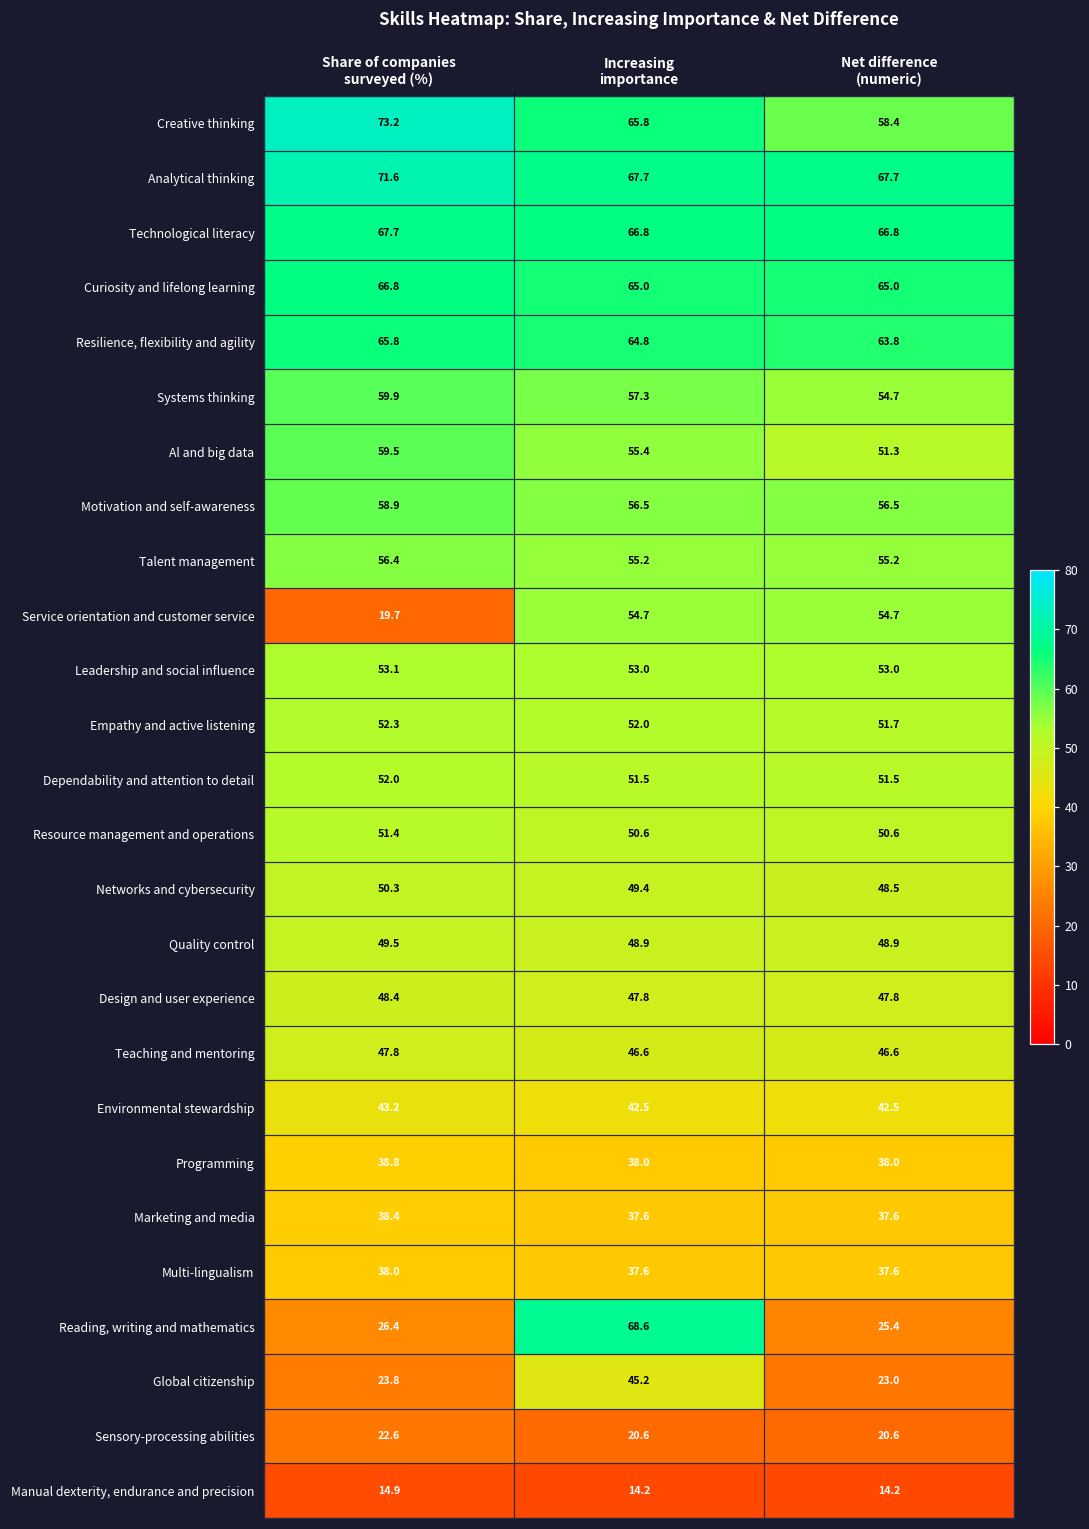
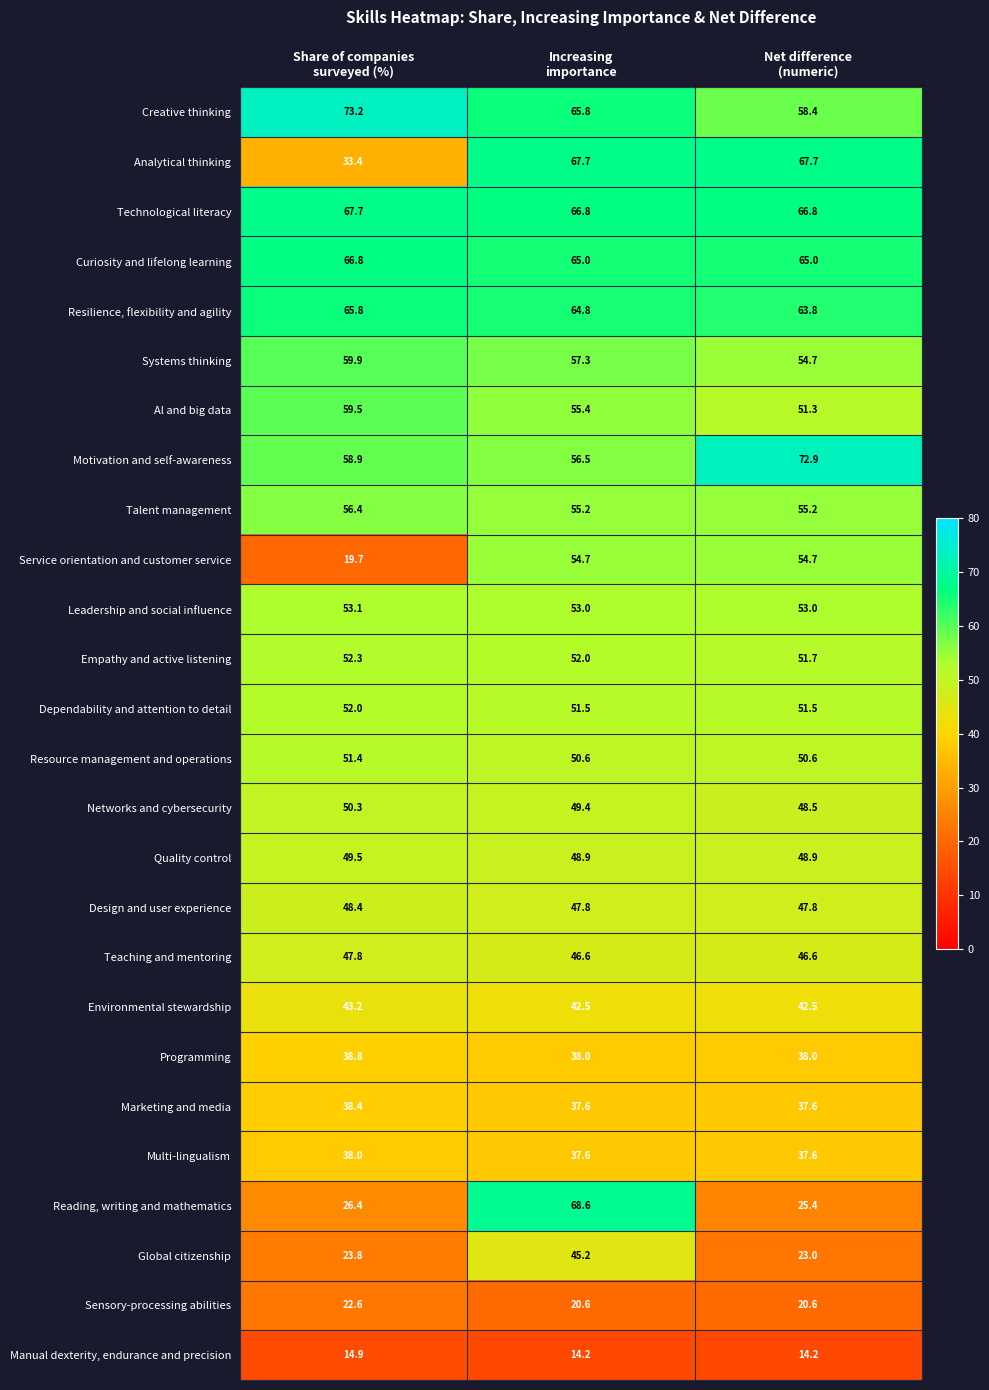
  {
    "Creative thinking": {
      "Share of companies surveyed (%)": 73.2,
      "Increasing importance": 65.8,
      "Net difference (numeric)": 58.4
    },
    "Analytical thinking": {
-     "Share of companies surveyed (%)": 71.6,
+     "Share of companies surveyed (%)": 33.4,
      "Increasing importance": 67.7,
      "Net difference (numeric)": 67.7
    },
    "Technological literacy": {
      "Share of companies surveyed (%)": 67.7,
      "Increasing importance": 66.8,
      "Net difference (numeric)": 66.8
    },
    "Curiosity and lifelong learning": {
      "Share of companies surveyed (%)": 66.8,
      "Increasing importance": 65.0,
      "Net difference (numeric)": 65.0
    },
    "Resilience, flexibility and agility": {
      "Share of companies surveyed (%)": 65.8,
      "Increasing importance": 64.8,
      "Net difference (numeric)": 63.8
    },
    "Systems thinking": {
      "Share of companies surveyed (%)": 59.9,
      "Increasing importance": 57.3,
      "Net difference (numeric)": 54.7
    },
    "Al and big data": {
      "Share of companies surveyed (%)": 59.5,
      "Increasing importance": 55.4,
      "Net difference (numeric)": 51.3
    },
    "Motivation and self-awareness": {
      "Share of companies surveyed (%)": 58.9,
      "Increasing importance": 56.5,
-     "Net difference (numeric)": 56.5
+     "Net difference (numeric)": 72.9
    },
    "Talent management": {
      "Share of companies surveyed (%)": 56.4,
      "Increasing importance": 55.2,
      "Net difference (numeric)": 55.2
    },
    "Service orientation and customer service": {
      "Share of companies surveyed (%)": 19.7,
      "Increasing importance": 54.7,
      "Net difference (numeric)": 54.7
    },
    "Leadership and social influence": {
      "Share of companies surveyed (%)": 53.1,
      "Increasing importance": 53.0,
      "Net difference (numeric)": 53.0
    },
    "Empathy and active listening": {
      "Share of companies surveyed (%)": 52.3,
      "Increasing importance": 52.0,
      "Net difference (numeric)": 51.7
    },
    "Dependability and attention to detail": {
      "Share of companies surveyed (%)": 52.0,
      "Increasing importance": 51.5,
      "Net difference (numeric)": 51.5
    },
    "Resource management and operations": {
      "Share of companies surveyed (%)": 51.4,
      "Increasing importance": 50.6,
      "Net difference (numeric)": 50.6
    },
    "Networks and cybersecurity": {
      "Share of companies surveyed (%)": 50.3,
      "Increasing importance": 49.4,
      "Net difference (numeric)": 48.5
    },
    "Quality control": {
      "Share of companies surveyed (%)": 49.5,
      "Increasing importance": 48.9,
      "Net difference (numeric)": 48.9
    },
    "Design and user experience": {
      "Share of companies surveyed (%)": 48.4,
      "Increasing importance": 47.8,
      "Net difference (numeric)": 47.8
    },
    "Teaching and mentoring": {
      "Share of companies surveyed (%)": 47.8,
      "Increasing importance": 46.6,
      "Net difference (numeric)": 46.6
    },
    "Environmental stewardship": {
      "Share of companies surveyed (%)": 43.2,
      "Increasing importance": 42.5,
      "Net difference (numeric)": 42.5
    },
    "Programming": {
      "Share of companies surveyed (%)": 38.8,
      "Increasing importance": 38.0,
      "Net difference (numeric)": 38.0
    },
    "Marketing and media": {
      "Share of companies surveyed (%)": 38.4,
      "Increasing importance": 37.6,
      "Net difference (numeric)": 37.6
    },
    "Multi-lingualism": {
      "Share of companies surveyed (%)": 38.0,
      "Increasing importance": 37.6,
      "Net difference (numeric)": 37.6
    },
    "Reading, writing and mathematics": {
      "Share of companies surveyed (%)": 26.4,
      "Increasing importance": 68.6,
      "Net difference (numeric)": 25.4
    },
    "Global citizenship": {
      "Share of companies surveyed (%)": 23.8,
      "Increasing importance": 45.2,
      "Net difference (numeric)": 23.0
    },
    "Sensory-processing abilities": {
      "Share of companies surveyed (%)": 22.6,
      "Increasing importance": 20.6,
      "Net difference (numeric)": 20.6
    },
    "Manual dexterity, endurance and precision": {
      "Share of companies surveyed (%)": 14.9,
      "Increasing importance": 14.2,
      "Net difference (numeric)": 14.2
    }
  }
